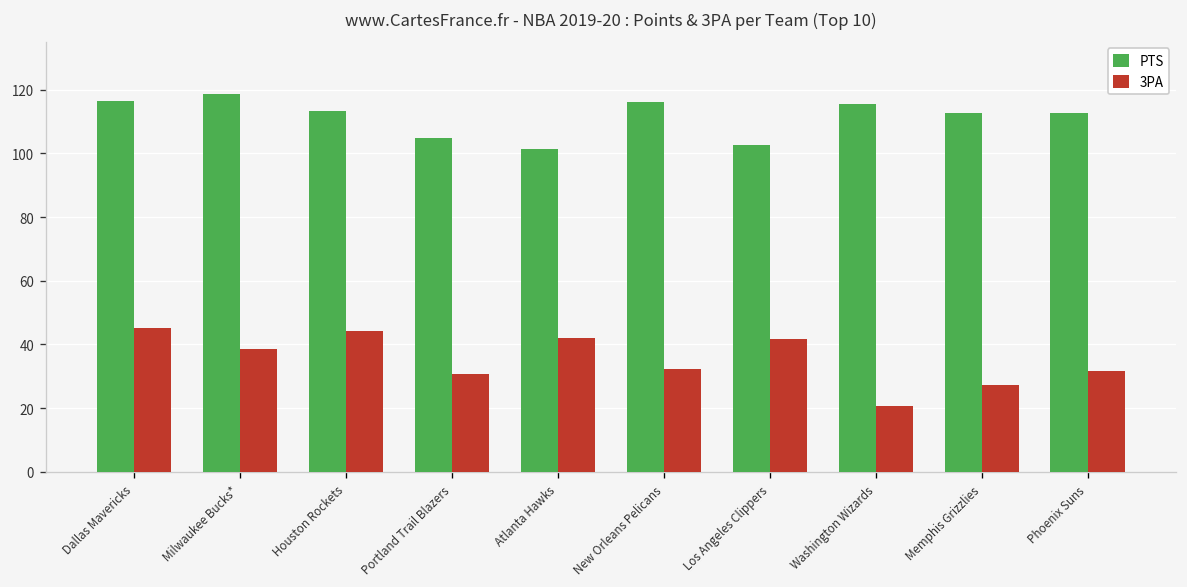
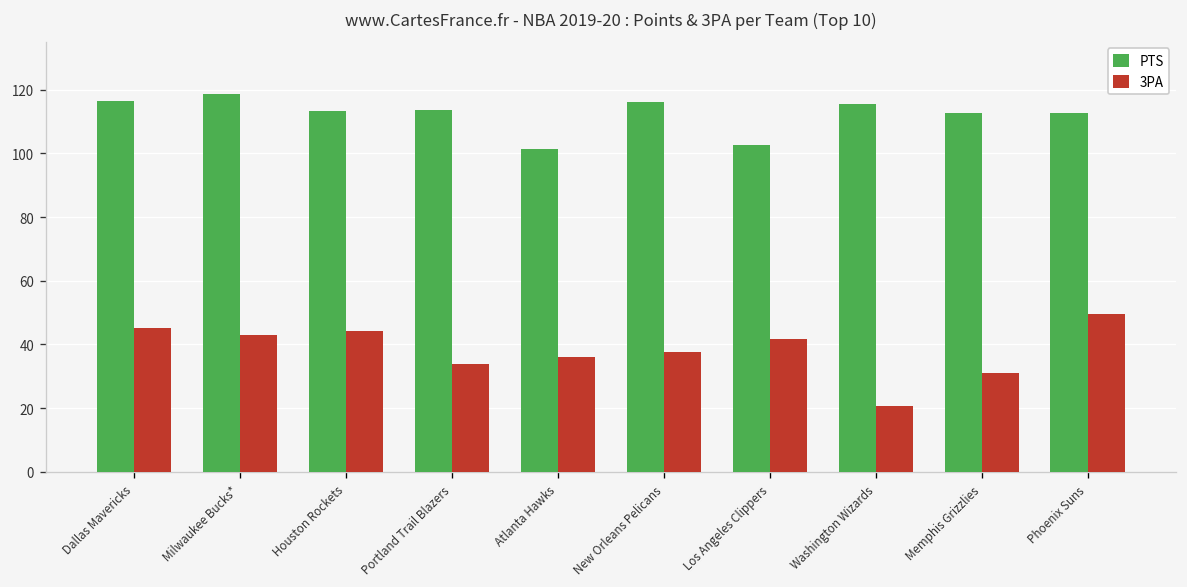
  {
    "PTS": {
      "Dallas Mavericks": 116,
      "Milwaukee Bucks*": 119,
      "Houston Rockets": 113,
-     "Portland Trail Blazers": 105,
+     "Portland Trail Blazers": 114,
      "Atlanta Hawks": 101,
      "New Orleans Pelicans": 116,
      "Los Angeles Clippers": 103,
      "Washington Wizards": 116,
      "Memphis Grizzlies": 113,
      "Phoenix Suns": 113
    },
    "3PA": {
      "Dallas Mavericks": 45,
-     "Milwaukee Bucks*": 39,
+     "Milwaukee Bucks*": 43,
      "Houston Rockets": 44,
-     "Portland Trail Blazers": 31,
-     "Atlanta Hawks": 42,
-     "New Orleans Pelicans": 32,
+     "Portland Trail Blazers": 34,
+     "Atlanta Hawks": 36,
+     "New Orleans Pelicans": 38,
      "Los Angeles Clippers": 42,
      "Washington Wizards": 21,
-     "Memphis Grizzlies": 27,
-     "Phoenix Suns": 32
+     "Memphis Grizzlies": 31,
+     "Phoenix Suns": 50
    }
  }
